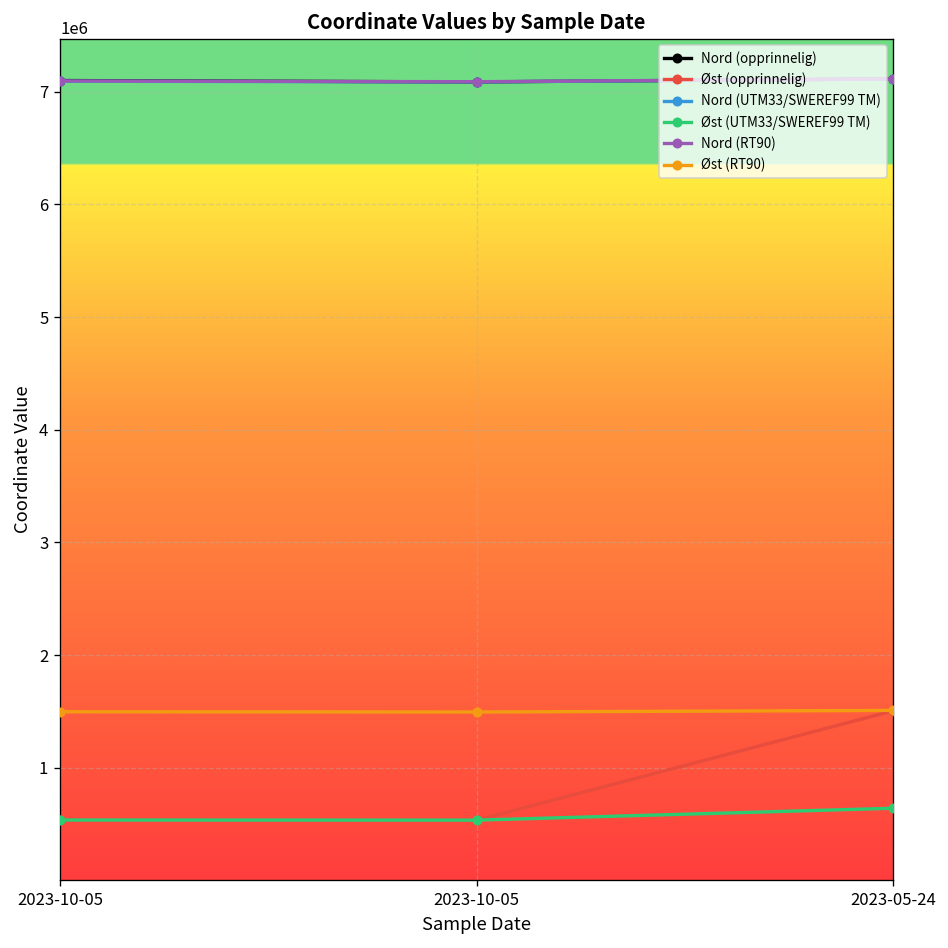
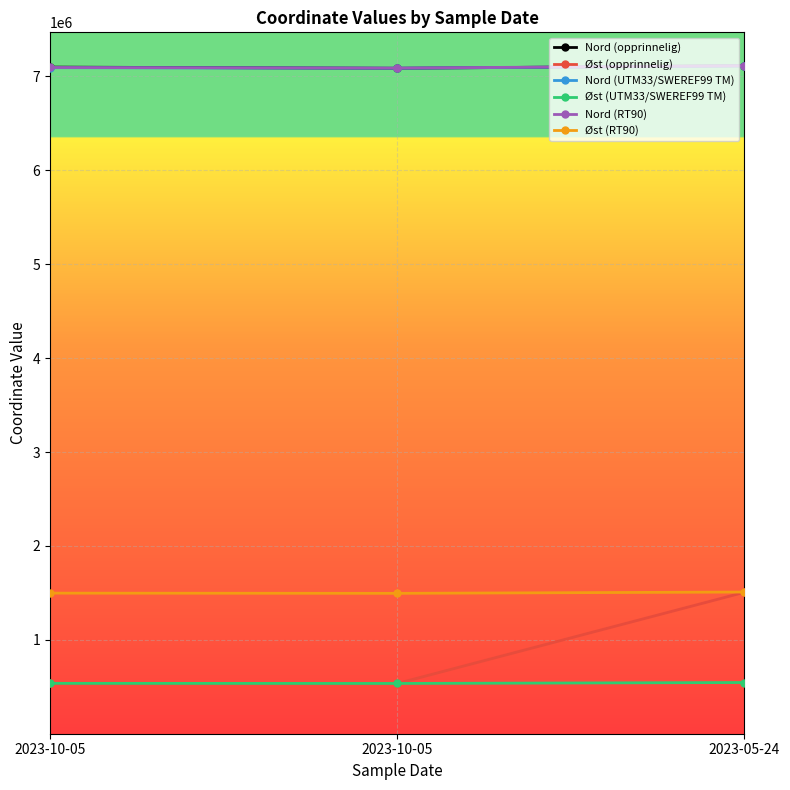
  {
    "Øst (UTM33/SWEREF99 TM)": {
-     "2023-05-24": 600000
+     "2023-05-24": 500000
    }
  }
